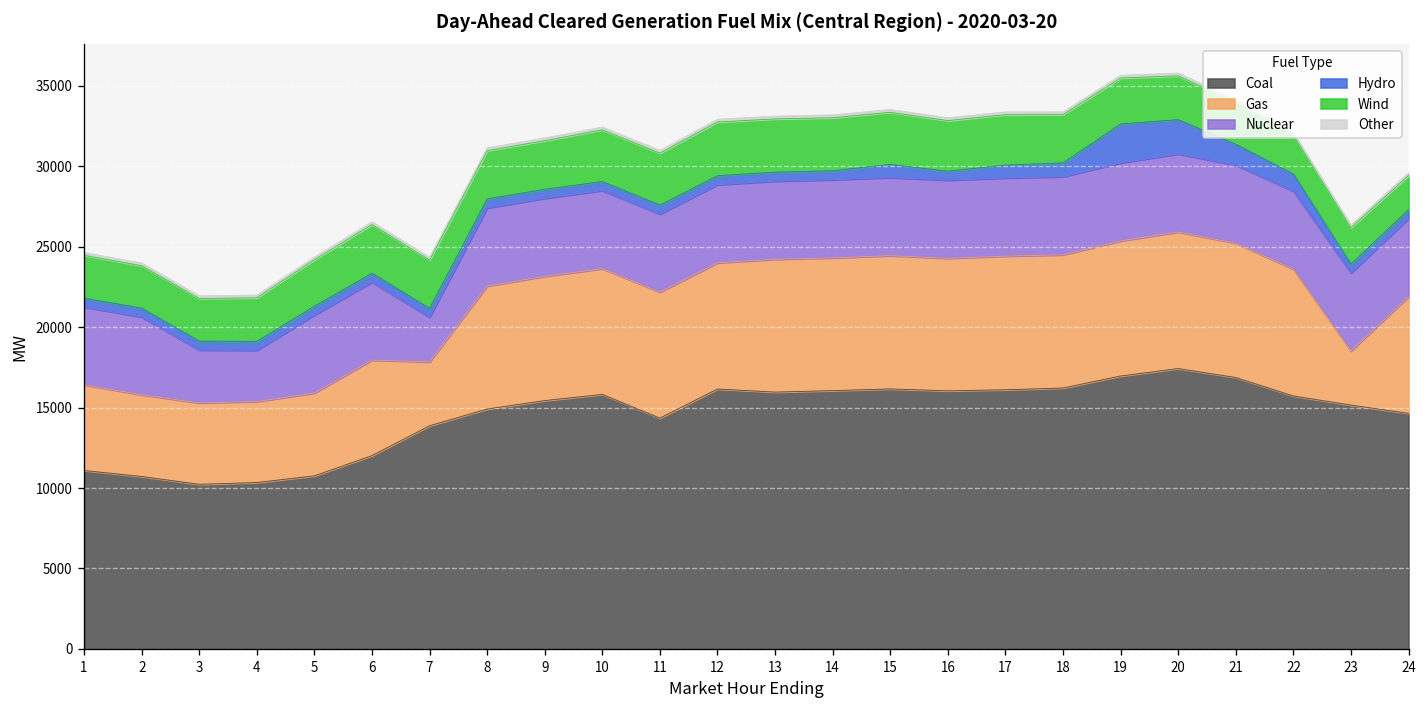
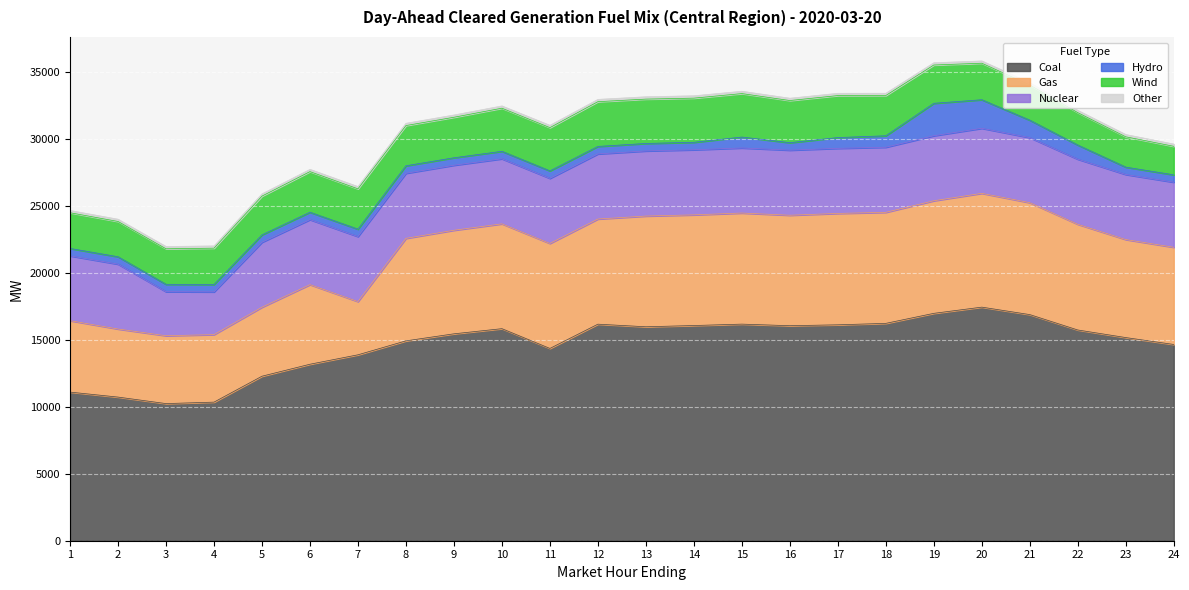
  {
    "Coal": {
      "1": 11100,
      "2": 10700,
      "3": 10200,
      "4": 10300,
-     "5": 10800,
-     "6": 12000,
+     "5": 12300,
+     "6": 13200,
      "7": 13900,
      "8": 14900,
      "9": 15400,
      "10": 15800,
      "11": 14300,
      "12": 16200,
      "13": 16000,
      "14": 16100,
      "15": 16200,
      "16": 16000,
      "17": 16100,
      "18": 16200,
      "19": 17000,
      "20": 17400,
      "21": 16900,
      "22": 15700,
      "23": 15200,
      "24": 14600
    },
    "Gas": {
      "1": 5300,
      "2": 5100,
      "3": 5100,
      "4": 5000,
      "5": 5100,
      "6": 5900,
      "7": 4000,
      "8": 7600,
      "9": 7700,
      "10": 7800,
      "11": 7800,
      "12": 7800,
      "13": 8300,
      "14": 8300,
      "15": 8300,
      "16": 8200,
      "17": 8300,
      "18": 8300,
      "19": 8400,
      "20": 8500,
      "21": 8400,
      "22": 7900,
-     "23": 3400,
+     "23": 7300,
      "24": 7300
    },
    "Nuclear": {
      "1": 4800,
      "2": 4800,
      "3": 3300,
      "4": 3200,
      "5": 4800,
      "6": 4800,
-     "7": 2800,
+     "7": 4900,
      "8": 4900,
      "9": 4900,
      "10": 4900,
      "11": 4900,
      "12": 4900,
      "13": 4900,
      "14": 4900,
      "15": 4900,
      "16": 4900,
      "17": 4900,
      "18": 4900,
      "19": 4900,
      "20": 4900,
      "21": 4900,
      "22": 4900,
      "23": 4900,
      "24": 4900
    },
    "Hydro": {
      "1": 600,
      "2": 600,
      "3": 600,
      "4": 600,
      "5": 600,
      "6": 600,
      "7": 600,
      "8": 600,
      "9": 600,
      "10": 600,
      "11": 600,
      "12": 600,
      "13": 600,
      "14": 600,
      "15": 800,
      "16": 600,
      "17": 800,
      "18": 900,
      "19": 2400,
      "20": 2100,
      "21": 1300,
      "22": 1100,
      "23": 500,
      "24": 500
    }
  }
